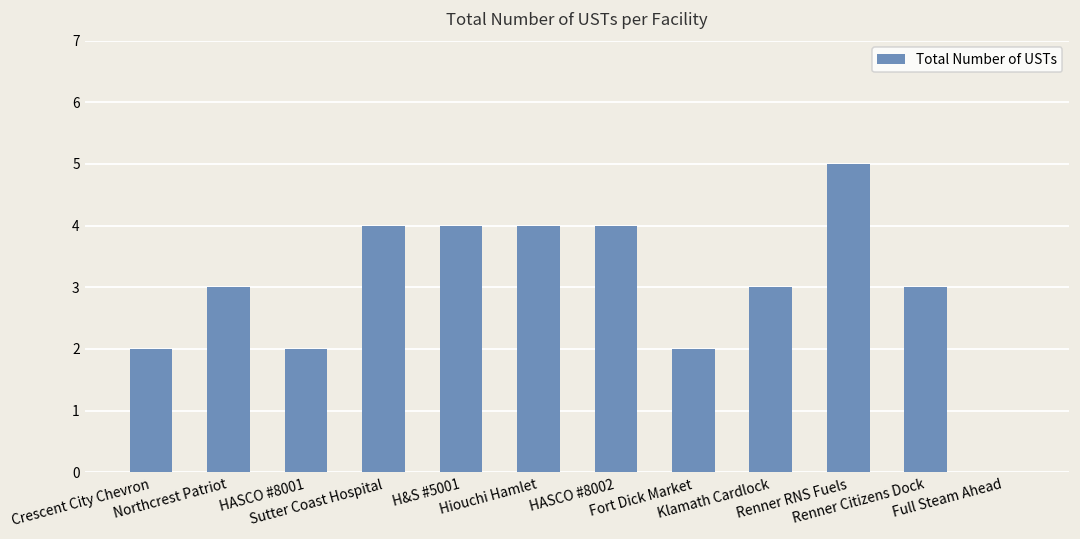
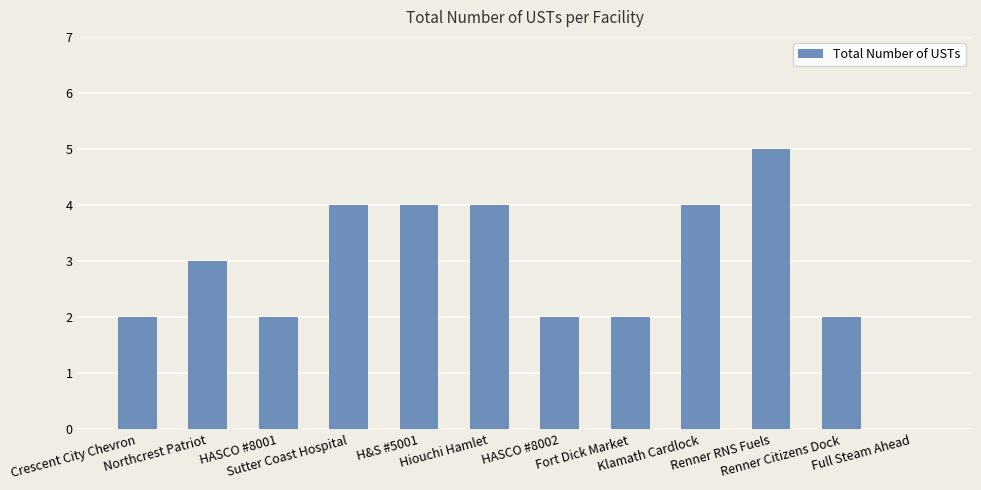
  {
    "Crescent City Chevron": 2,
    "Northcrest Patriot": 3,
    "HASCO #8001": 2,
    "Sutter Coast Hospital": 4,
    "H&S #5001": 4,
    "Hiouchi Hamlet": 4,
-   "HASCO #8002": 4,
+   "HASCO #8002": 2,
    "Fort Dick Market": 2,
-   "Klamath Cardlock": 3,
+   "Klamath Cardlock": 4,
    "Renner RNS Fuels": 5,
-   "Renner Citizens Dock": 3,
+   "Renner Citizens Dock": 2,
    "Full Steam Ahead": 0
  }
